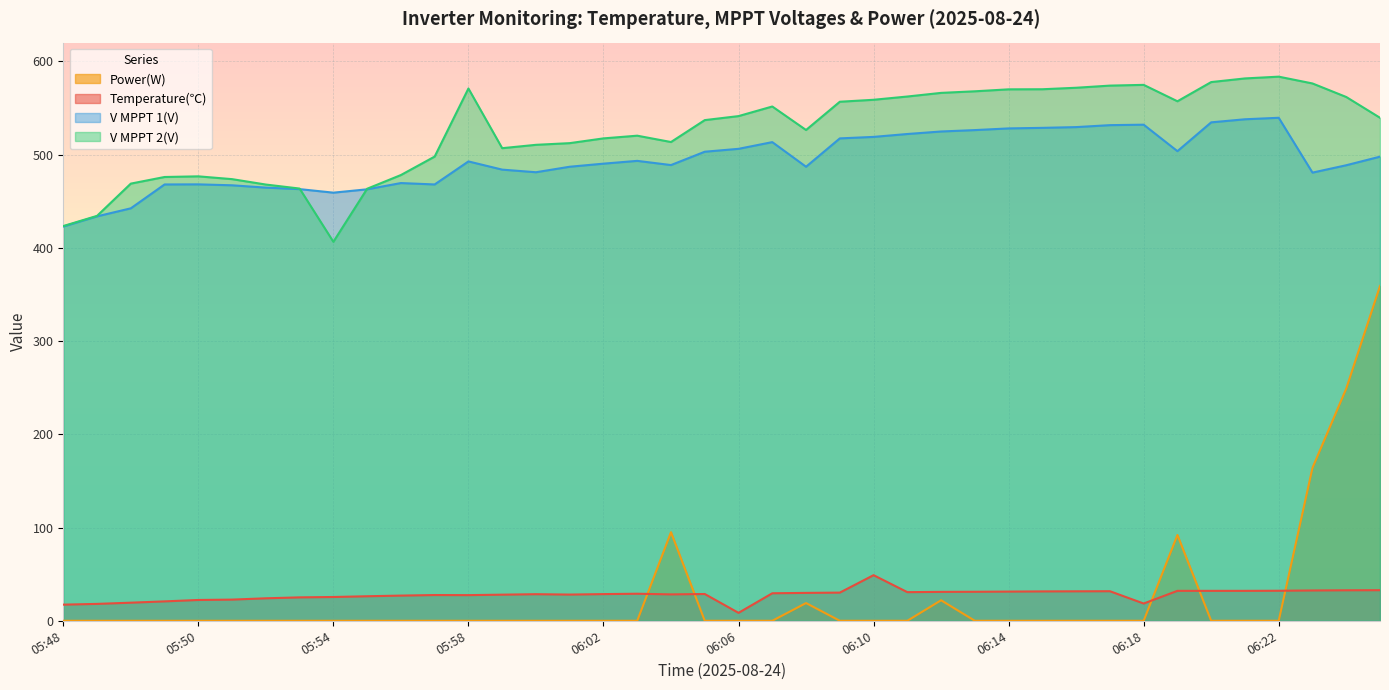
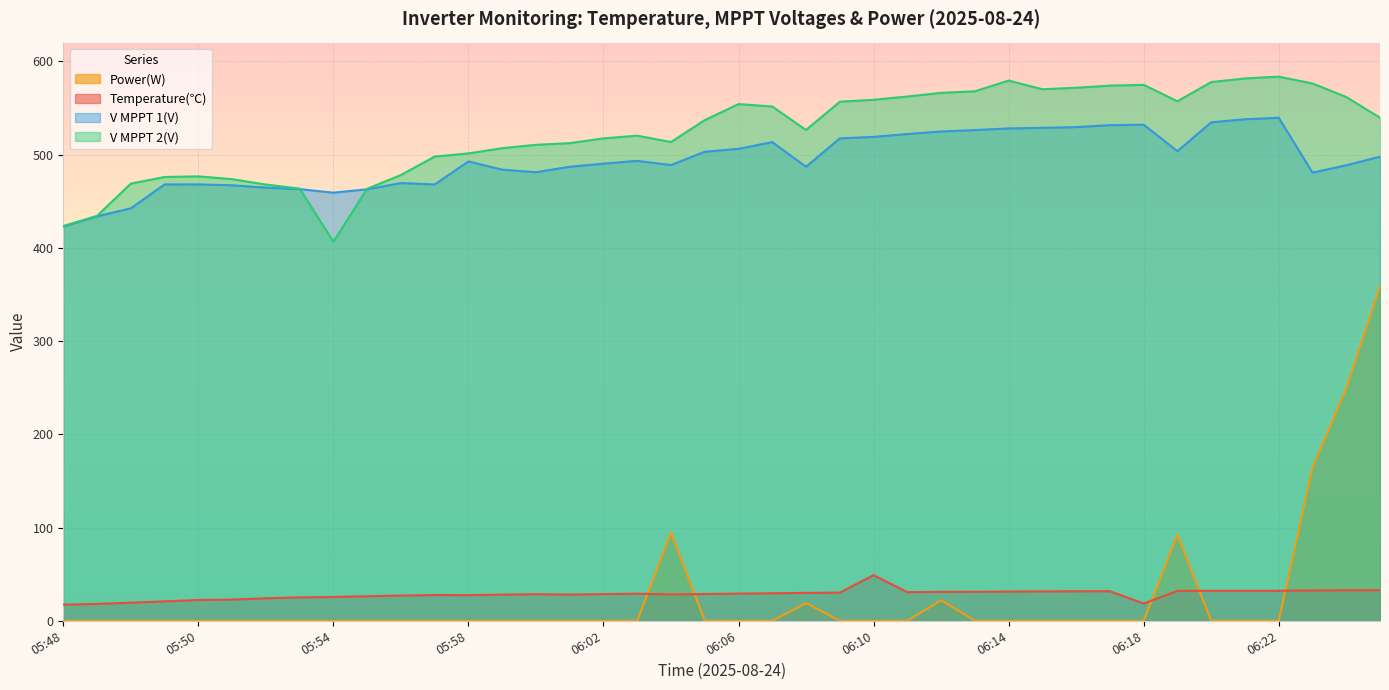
  {
    "Power(W)": {
      "05:50": 0,
      "05:54": 0,
      "05:58": 0,
      "06:02": 0,
      "06:06": 0,
      "06:10": 0,
      "06:14": 0,
      "06:18": 0,
      "06:22": 0
    },
    "Temperature(℃)": {
      "05:50": 20,
      "05:54": 30,
      "05:58": 30,
      "06:02": 30,
-     "06:06": 10,
+     "06:06": 30,
      "06:10": 50,
      "06:14": 30,
      "06:18": 20,
      "06:22": 30
    },
    "V MPPT 1(V)": {
      "05:50": 470,
      "05:54": 460,
      "05:58": 490,
      "06:02": 490,
      "06:06": 510,
      "06:10": 520,
      "06:14": 530,
      "06:18": 530,
      "06:22": 540
    },
    "V MPPT 2(V)": {
      "05:50": 480,
      "05:54": 410,
-     "05:58": 570,
+     "05:58": 500,
      "06:02": 520,
-     "06:06": 540,
+     "06:06": 550,
      "06:10": 560,
-     "06:14": 570,
+     "06:14": 580,
      "06:18": 570,
      "06:22": 580
    }
  }
